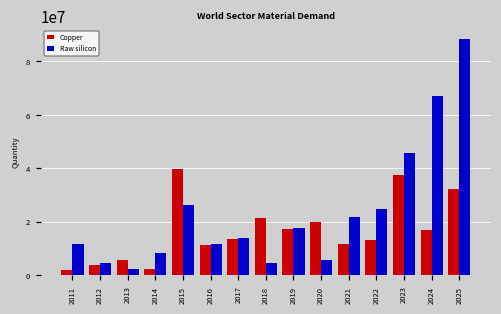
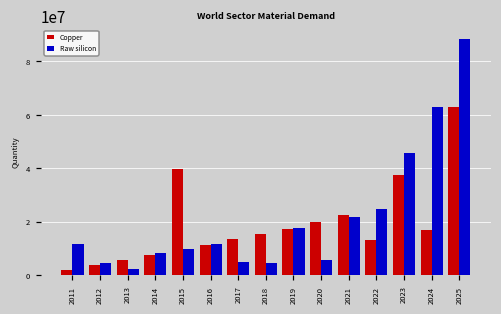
  {
    "Copper": {
      "2011": 2000000,
      "2012": 4000000,
      "2013": 6000000,
-     "2014": 2000000,
+     "2014": 7000000,
      "2015": 40000000,
      "2016": 11000000,
      "2017": 14000000,
-     "2018": 21000000,
+     "2018": 15000000,
      "2019": 17000000,
      "2020": 20000000,
-     "2021": 12000000,
+     "2021": 22000000,
      "2022": 13000000,
      "2023": 37000000,
      "2024": 17000000,
-     "2025": 32000000
+     "2025": 63000000
    },
    "Raw silicon": {
      "2011": 12000000,
      "2012": 5000000,
      "2013": 2000000,
      "2014": 8000000,
-     "2015": 26000000,
+     "2015": 10000000,
      "2016": 12000000,
-     "2017": 14000000,
+     "2017": 5000000,
      "2018": 4000000,
      "2019": 18000000,
      "2020": 6000000,
      "2021": 22000000,
      "2022": 25000000,
      "2023": 46000000,
-     "2024": 67000000,
+     "2024": 63000000,
      "2025": 88000000
    }
  }
